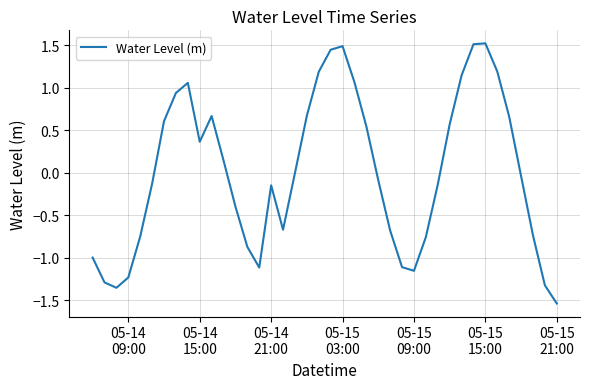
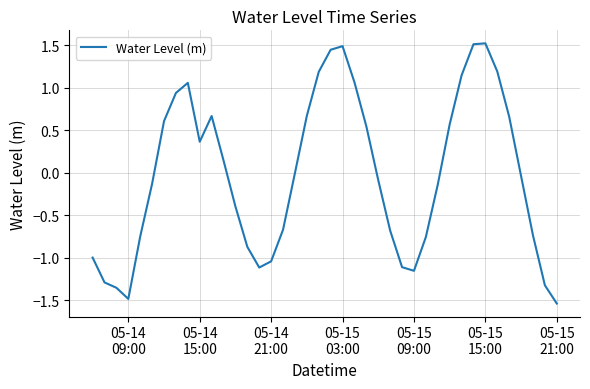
  {
-   "05-14 09:00": -1.2,
+   "05-14 09:00": -1.5,
    "05-14 15:00": 0.4,
-   "05-14 21:00": -0.1,
+   "05-14 21:00": -1.0,
    "05-15 03:00": 1.5,
    "05-15 09:00": -1.2,
    "05-15 15:00": 1.5,
    "05-15 21:00": -1.5
  }
